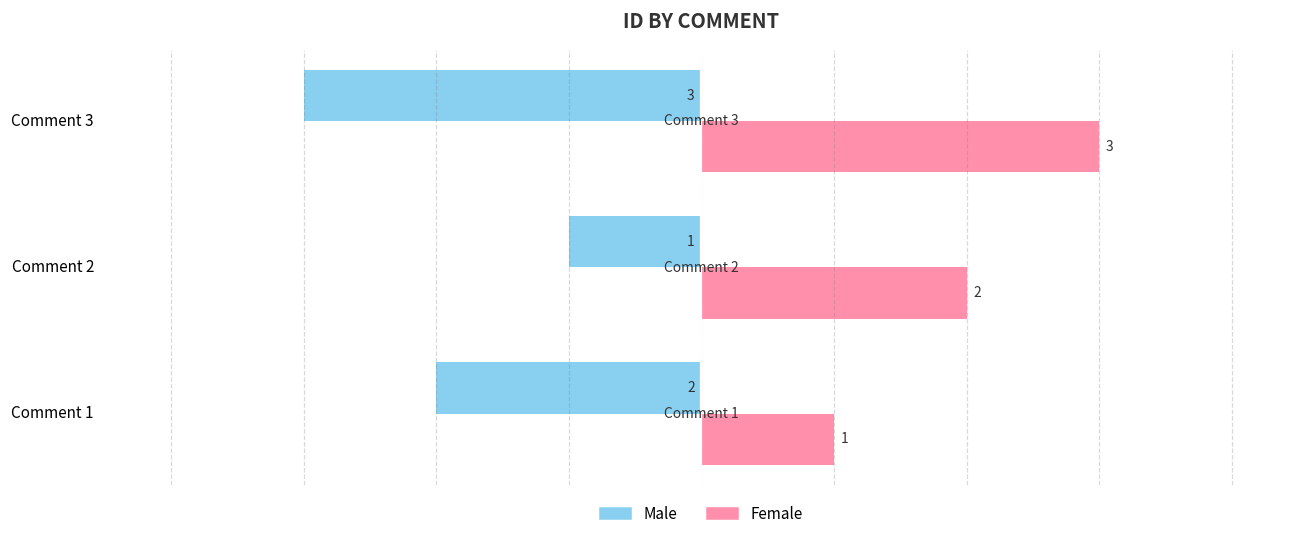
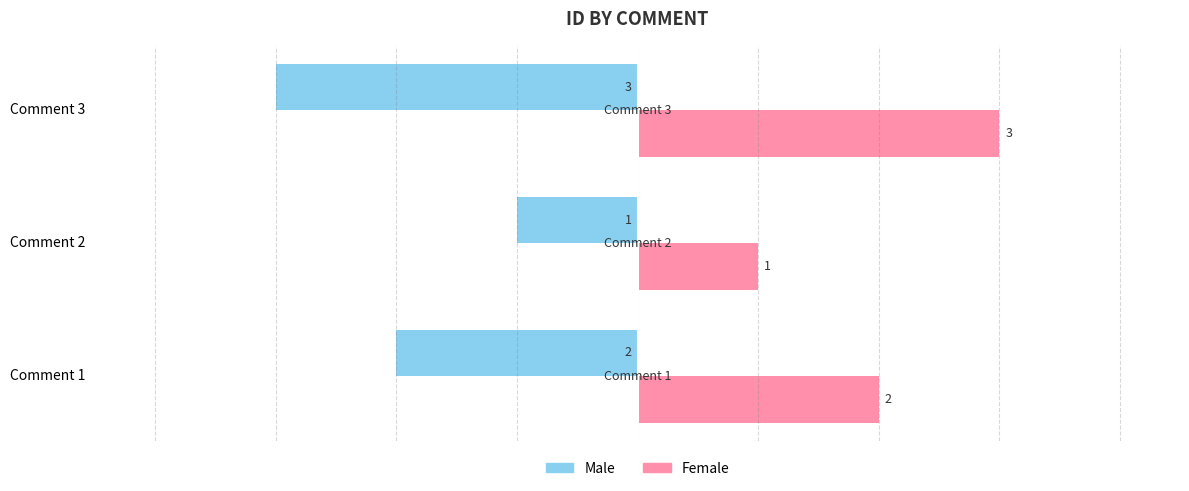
  {
    "Female": {
      "Comment 3": 3,
-     "Comment 2": 2,
-     "Comment 1": 1
+     "Comment 2": 1,
+     "Comment 1": 2
    }
  }
